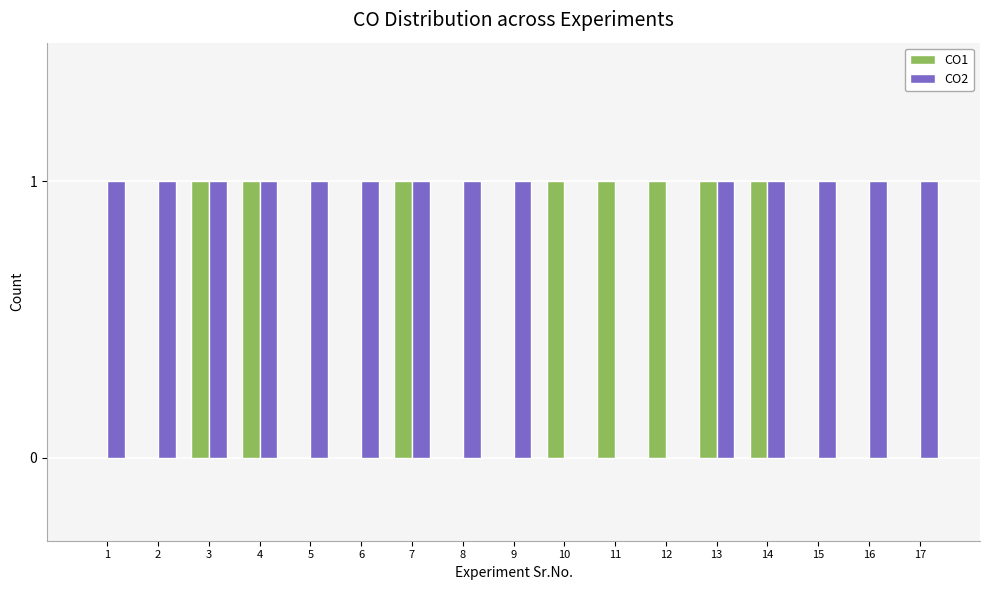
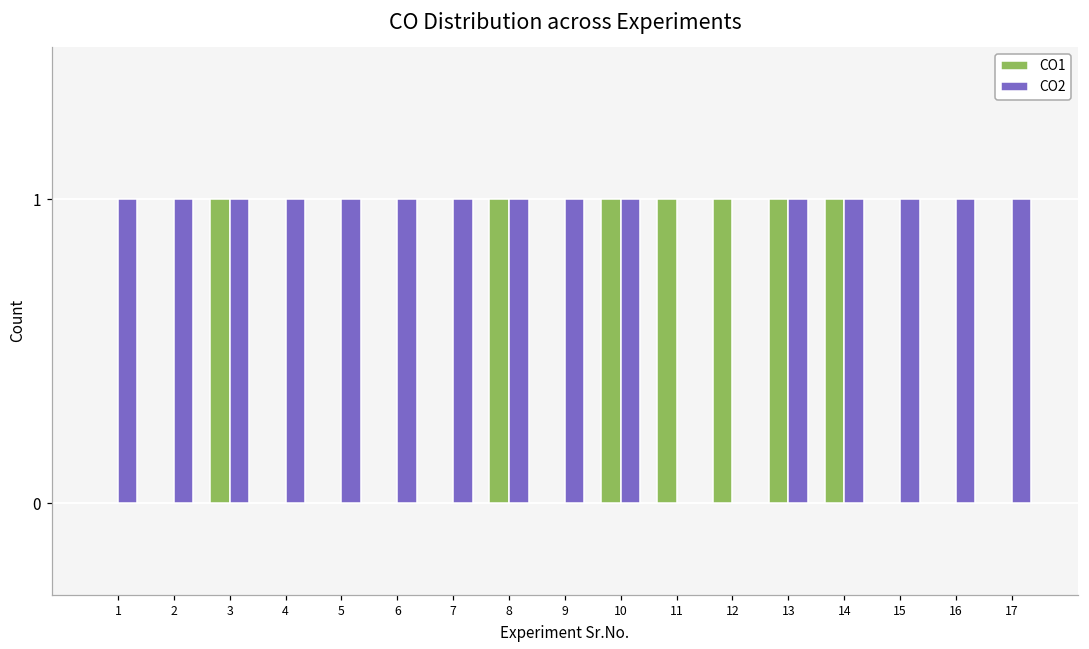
  {
    "CO1": {
      "1": 0,
      "2": 0,
      "3": 1,
-     "4": 1,
+     "4": 0,
      "5": 0,
      "6": 0,
-     "7": 1,
-     "8": 0,
+     "7": 0,
+     "8": 1,
      "9": 0,
      "10": 1,
      "11": 1,
      "12": 1,
      "13": 1,
      "14": 1,
      "15": 0,
      "16": 0,
      "17": 0
    },
    "CO2": {
      "1": 1,
      "2": 1,
      "3": 1,
      "4": 1,
      "5": 1,
      "6": 1,
      "7": 1,
      "8": 1,
      "9": 1,
-     "10": 0,
+     "10": 1,
      "11": 0,
      "12": 0,
      "13": 1,
      "14": 1,
      "15": 1,
      "16": 1,
      "17": 1
    }
  }
